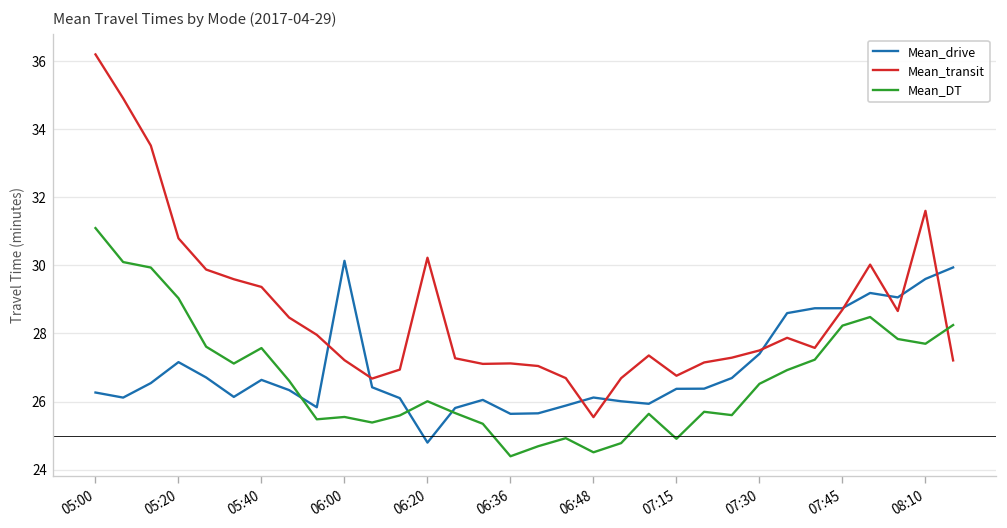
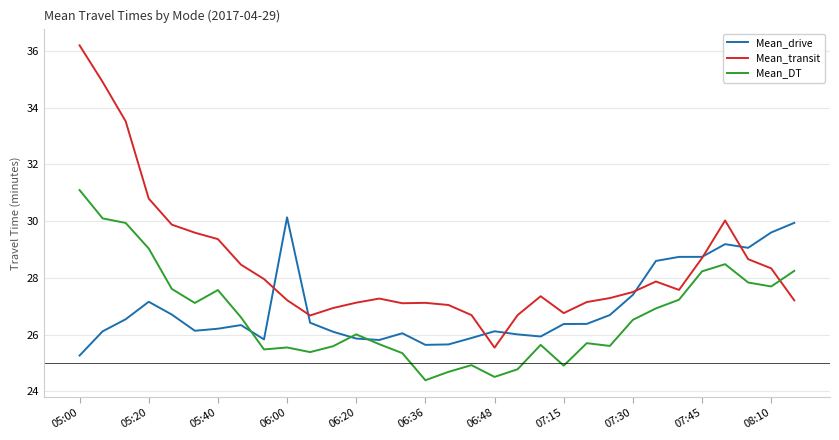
  {
    "Mean_drive": {
-     "05:00": 26.3,
+     "05:00": 25.3,
      "05:20": 27.2,
-     "05:40": 26.6,
+     "05:40": 26.2,
      "06:00": 30.1,
-     "06:20": 24.8,
+     "06:20": 25.9,
      "06:36": 25.6,
      "06:48": 26.1,
      "07:15": 26.4,
      "07:30": 27.4,
      "08:10": 29.6
    },
    "Mean_transit": {
      "05:00": 36.2,
      "05:20": 30.8,
      "05:40": 29.4,
      "06:00": 27.2,
-     "06:20": 30.2,
+     "06:20": 27.1,
      "06:36": 27.1,
      "06:48": 25.5,
      "07:15": 26.8,
      "07:30": 27.5,
-     "08:10": 31.6
+     "08:10": 28.3
    },
    "Mean_DT": {
      "05:00": 31.1,
      "05:20": 29.0,
      "05:40": 27.6,
      "06:00": 25.5,
      "06:20": 26.0,
      "06:36": 24.4,
      "06:48": 24.5,
      "07:15": 24.9,
      "07:30": 26.5,
      "07:45": 28.2,
      "08:10": 27.7
    }
  }
